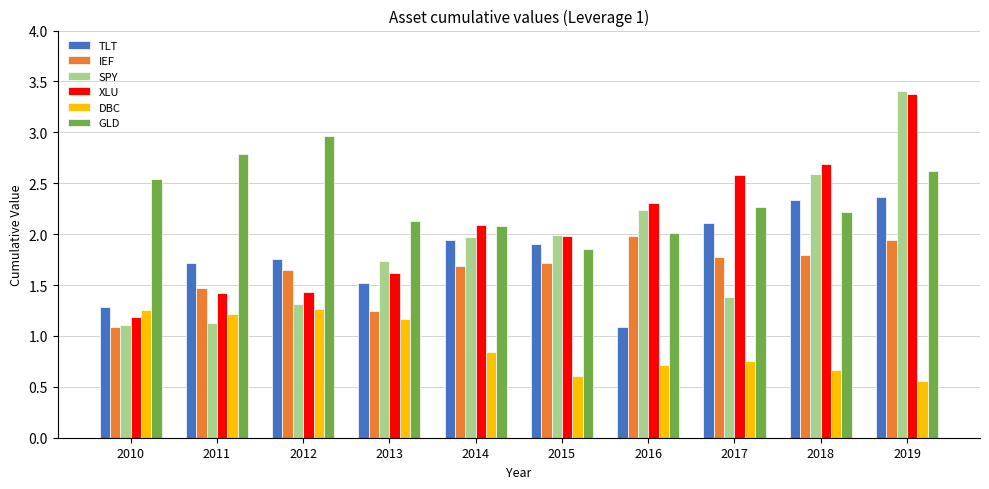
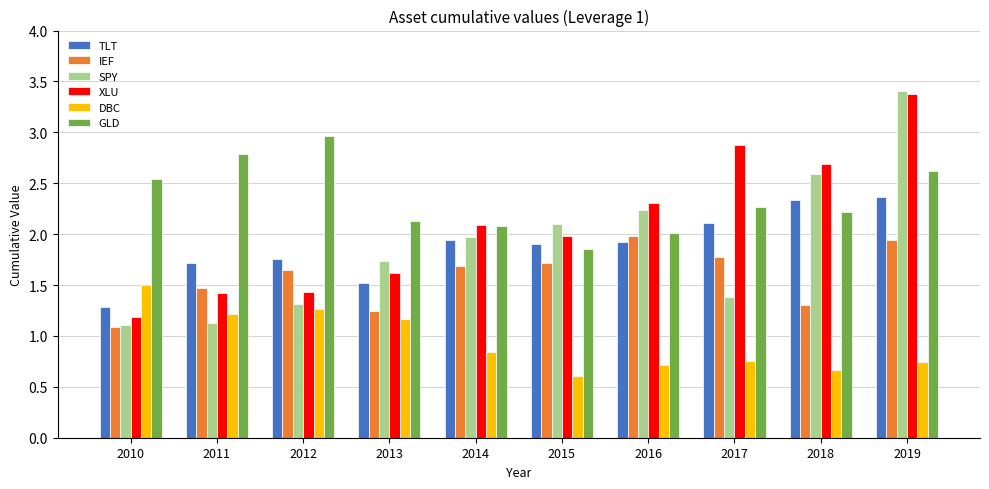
  {
    "TLT": {
      "2010": 1.28,
      "2011": 1.72,
      "2012": 1.76,
      "2013": 1.52,
      "2014": 1.94,
      "2015": 1.91,
-     "2016": 1.09,
+     "2016": 1.93,
      "2017": 2.10,
      "2018": 2.34,
      "2019": 2.36
    },
    "IEF": {
      "2010": 1.09,
      "2011": 1.47,
      "2012": 1.65,
      "2013": 1.24,
      "2014": 1.69,
      "2015": 1.72,
      "2016": 1.98,
      "2017": 1.78,
-     "2018": 1.79,
+     "2018": 1.30,
      "2019": 1.94
    },
    "SPY": {
      "2010": 1.11,
      "2011": 1.13,
      "2012": 1.31,
      "2013": 1.74,
      "2014": 1.97,
-     "2015": 1.99,
+     "2015": 2.10,
      "2016": 2.23,
      "2017": 1.38,
      "2018": 2.59,
      "2019": 3.40
    },
    "XLU": {
      "2010": 1.19,
      "2011": 1.42,
      "2012": 1.43,
      "2013": 1.62,
      "2014": 2.09,
      "2015": 1.99,
      "2016": 2.31,
-     "2017": 2.58,
+     "2017": 2.88,
      "2018": 2.68,
      "2019": 3.38
    },
    "DBC": {
-     "2010": 1.25,
+     "2010": 1.50,
      "2011": 1.22,
      "2012": 1.26,
      "2013": 1.16,
      "2014": 0.84,
      "2015": 0.61,
      "2016": 0.72,
      "2017": 0.75,
      "2018": 0.67,
-     "2019": 0.56
+     "2019": 0.74
    },
    "GLD": {
      "2010": 2.54,
      "2011": 2.78,
      "2012": 2.97,
      "2013": 2.13,
      "2014": 2.08,
      "2015": 1.86,
      "2016": 2.01,
      "2017": 2.26,
      "2018": 2.22,
      "2019": 2.62
    }
  }
